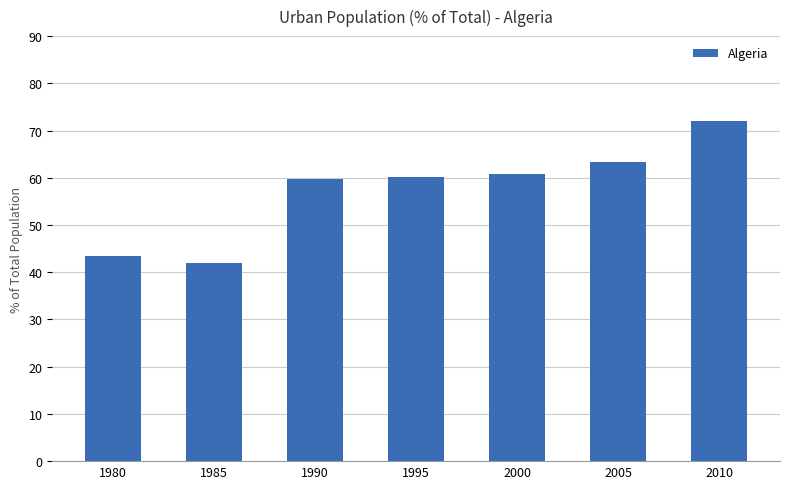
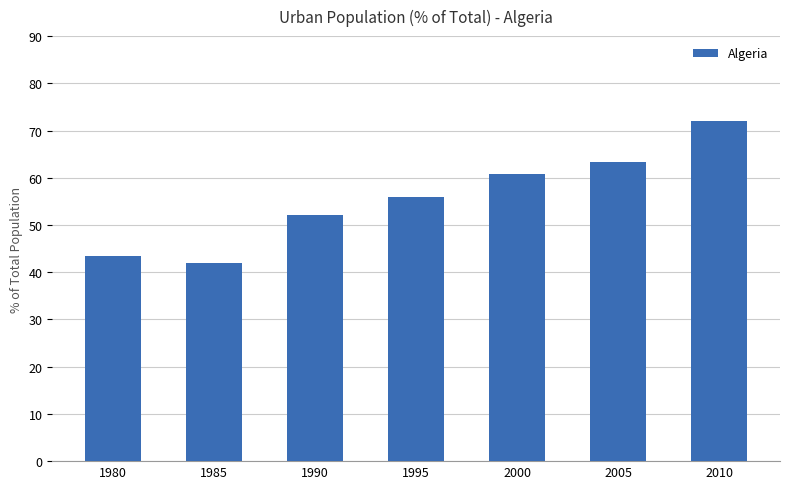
  {
    "1980": 44,
    "1985": 42,
-   "1990": 60,
-   "1995": 60,
+   "1990": 52,
+   "1995": 56,
    "2000": 61,
    "2005": 63,
    "2010": 72
  }
